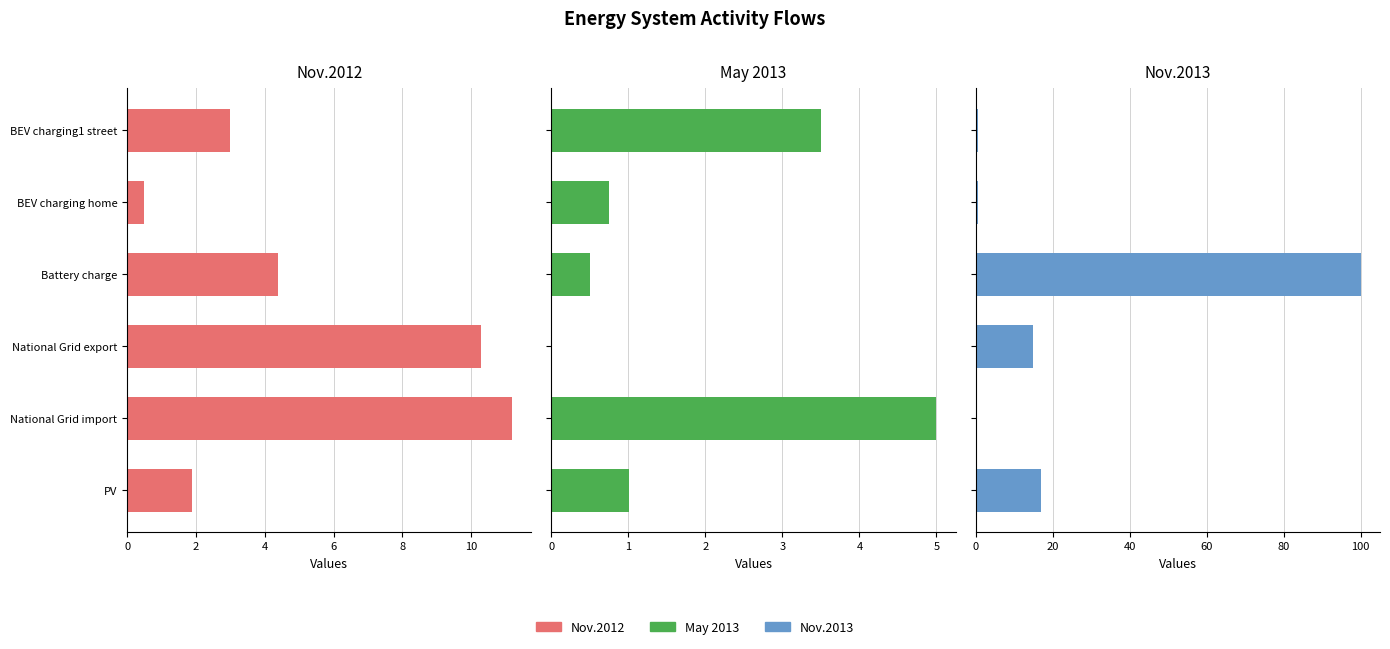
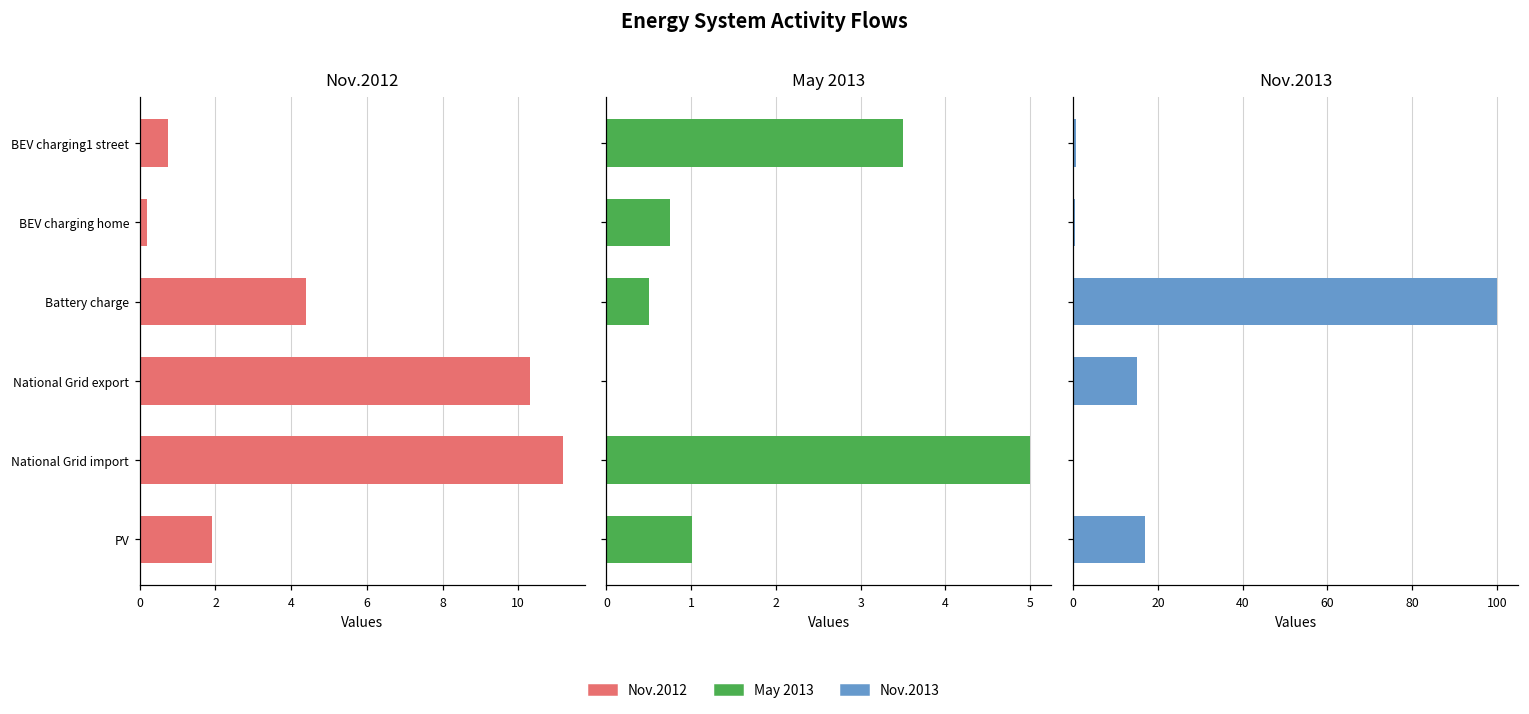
  {
    "Nov.2012": {
-     "BEV charging1 street": 3.0,
-     "BEV charging home": 0.5,
+     "BEV charging1 street": 0.8,
+     "BEV charging home": 0.2,
      "Battery charge": 4.4,
      "National Grid export": 10.3,
      "National Grid import": 11.2,
      "PV": 1.9
    }
  }
